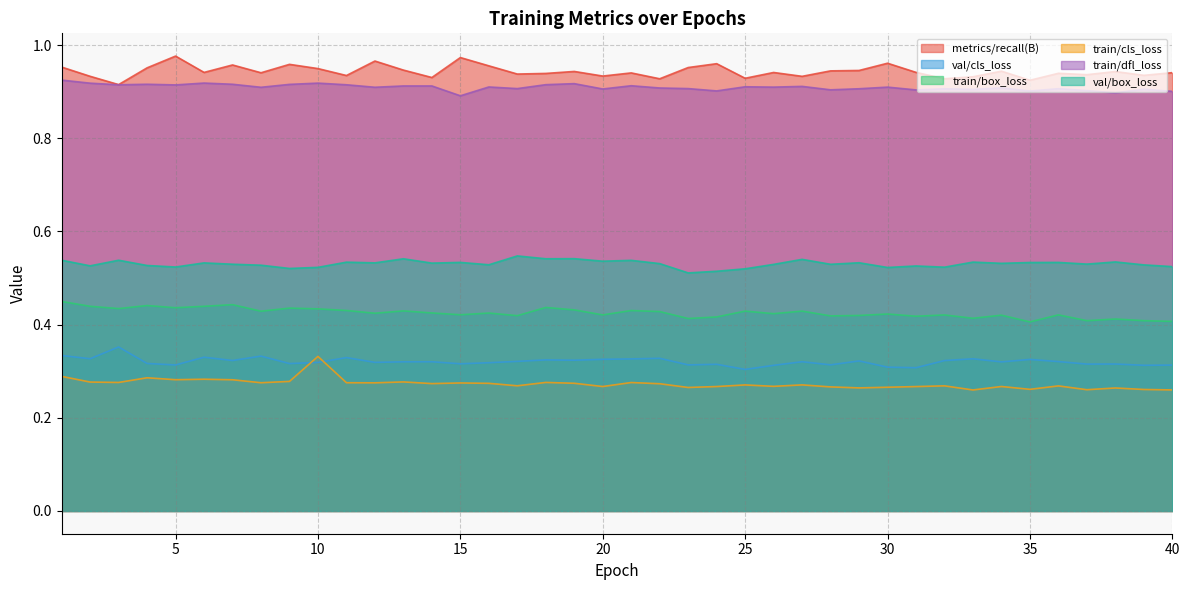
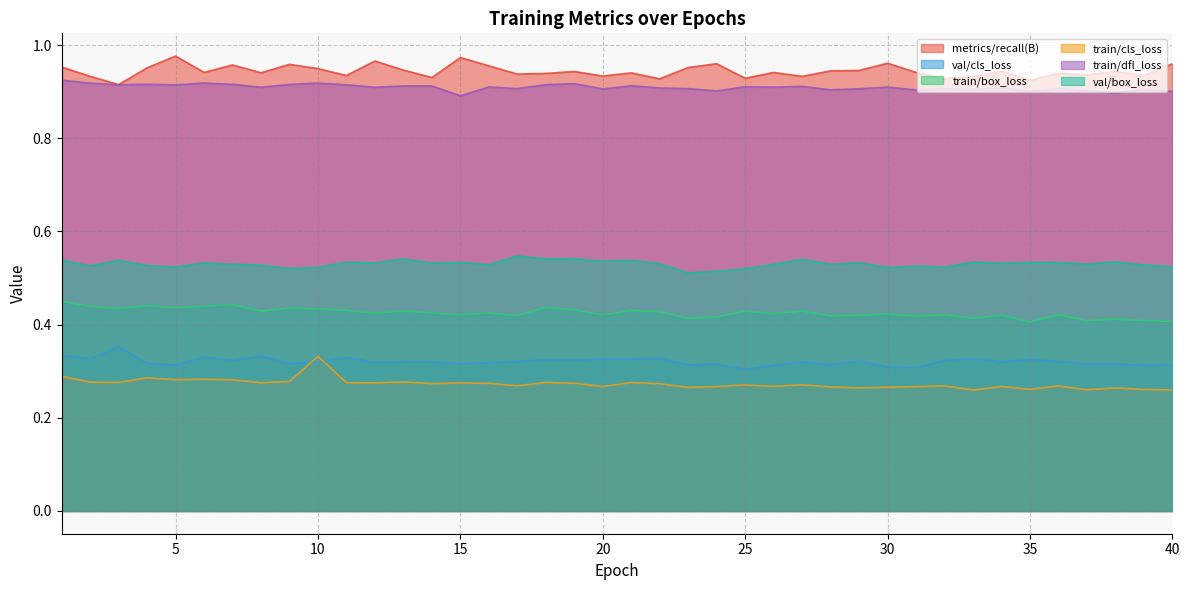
  {
    "metrics/recall(B)": {
      "5": 0.98,
      "10": 0.95,
      "15": 0.97,
      "20": 0.93,
      "25": 0.93,
      "30": 0.96,
-     "40": 0.94
+     "40": 0.96
    },
    "val/cls_loss": {
      "5": 0.31,
      "10": 0.32,
      "15": 0.32,
      "20": 0.33,
      "25": 0.30,
      "30": 0.31,
      "35": 0.33,
      "40": 0.31
    },
    "train/cls_loss": {
      "5": 0.28,
      "10": 0.33,
      "15": 0.27,
      "20": 0.27,
      "25": 0.27,
      "30": 0.27,
      "35": 0.26,
      "40": 0.26
    },
    "train/dfl_loss": {
      "5": 0.91,
      "10": 0.92,
      "15": 0.89,
      "20": 0.91,
      "25": 0.91,
      "30": 0.91,
      "40": 0.90
    }
  }
